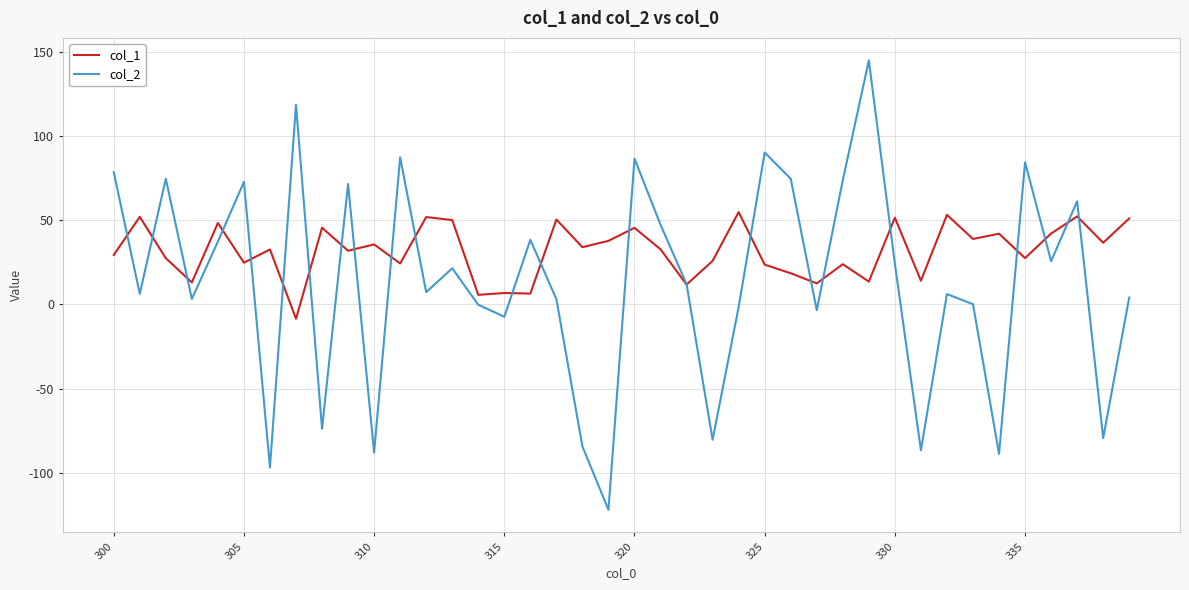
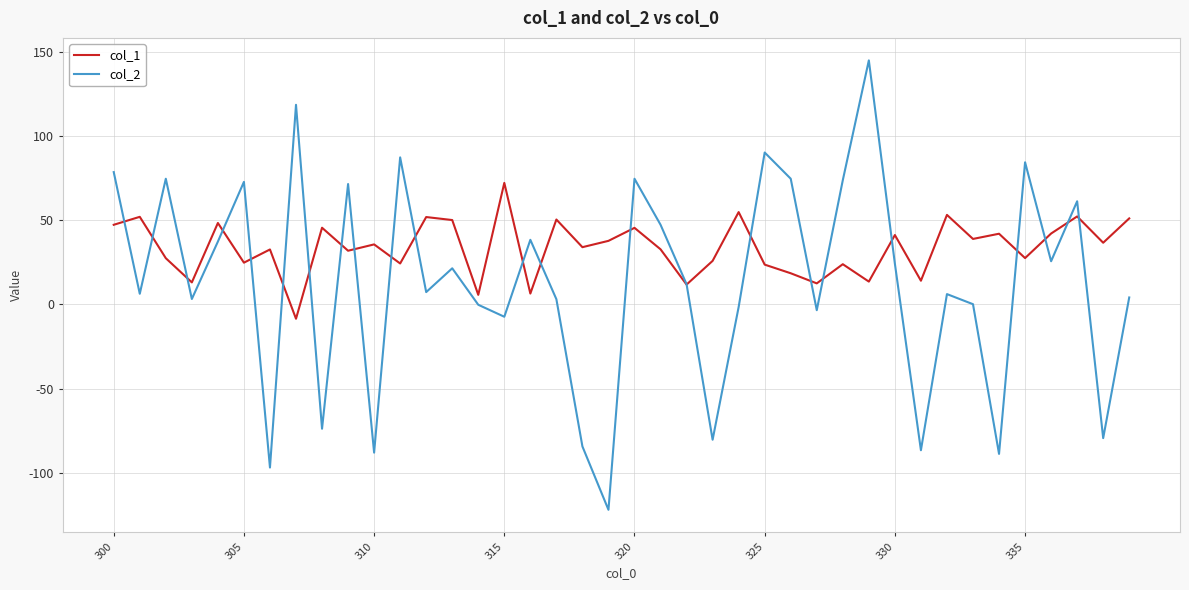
  {
    "col_1": {
-     "300": 29,
+     "300": 47,
      "305": 25,
      "310": 36,
-     "315": 7,
+     "315": 72,
      "320": 45,
      "325": 24,
-     "330": 51,
+     "330": 41,
      "335": 27
    },
    "col_2": {
      "300": 79,
      "305": 73,
      "310": -88,
      "315": -7,
-     "320": 86,
+     "320": 75,
      "325": 90,
      "330": 24,
      "335": 84
    }
  }
